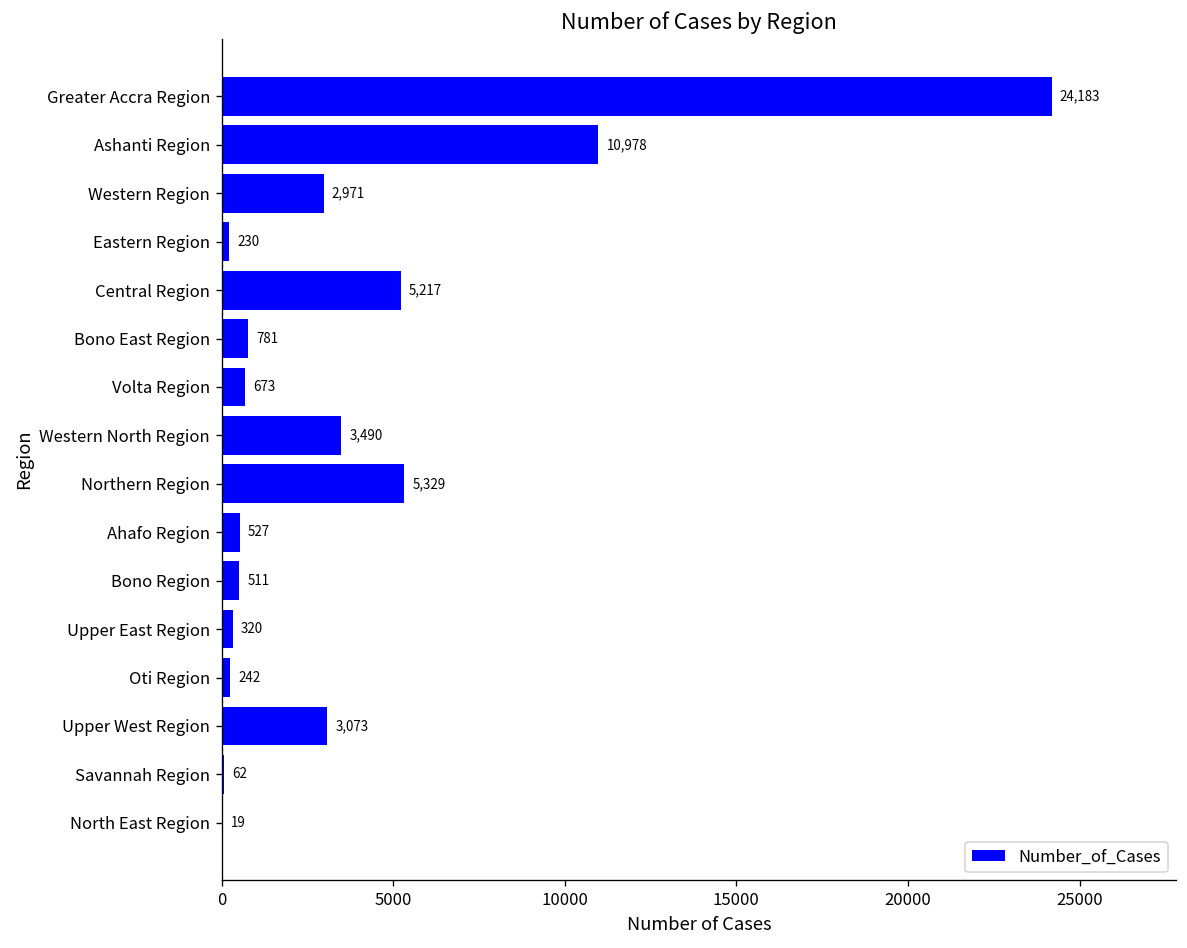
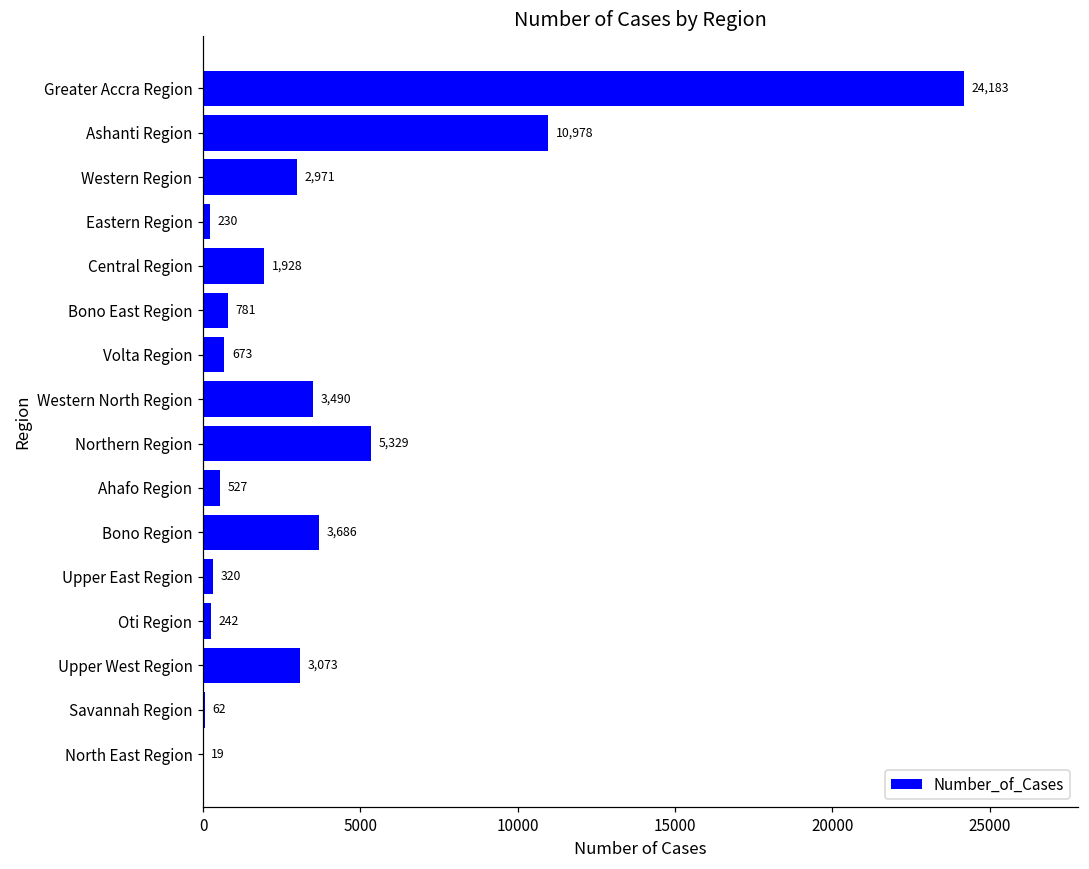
  {
    "Greater Accra Region": "24,183",
    "Ashanti Region": "10,978",
    "Western Region": "2,971",
    "Eastern Region": "230",
-   "Central Region": "5,217",
+   "Central Region": "1,928",
    "Bono East Region": "781",
    "Volta Region": "673",
    "Western North Region": "3,490",
    "Northern Region": "5,329",
    "Ahafo Region": "527",
-   "Bono Region": "511",
+   "Bono Region": "3,686",
    "Upper East Region": "320",
    "Oti Region": "242",
    "Upper West Region": "3,073",
    "Savannah Region": "62",
    "North East Region": "19"
  }
